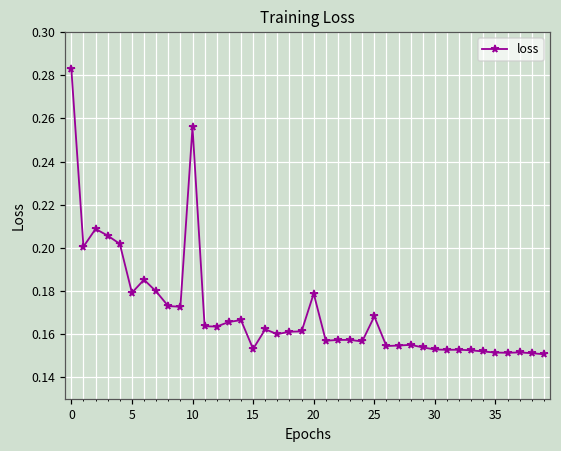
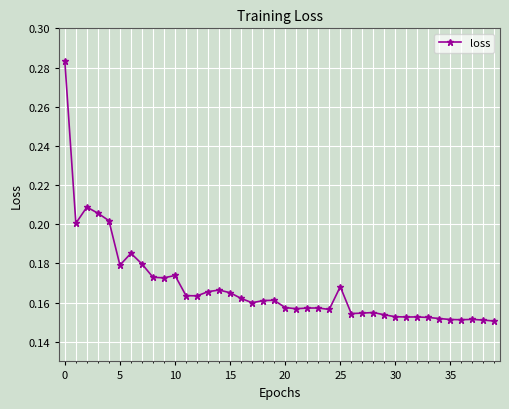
  {
    "0": 0.283,
    "5": 0.179,
-   "10": 0.256,
-   "15": 0.153,
-   "20": 0.179,
+   "10": 0.174,
+   "15": 0.165,
+   "20": 0.157,
    "25": 0.168,
    "30": 0.153,
    "35": 0.151
  }
